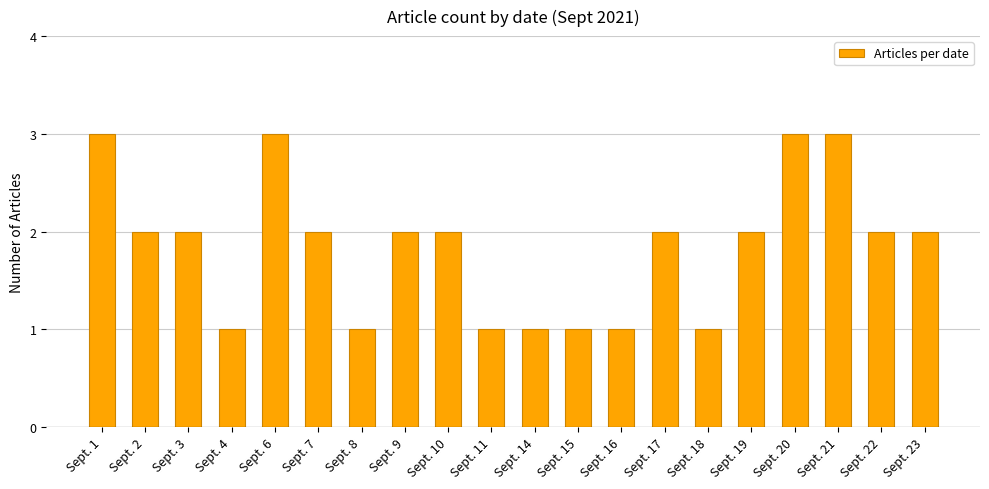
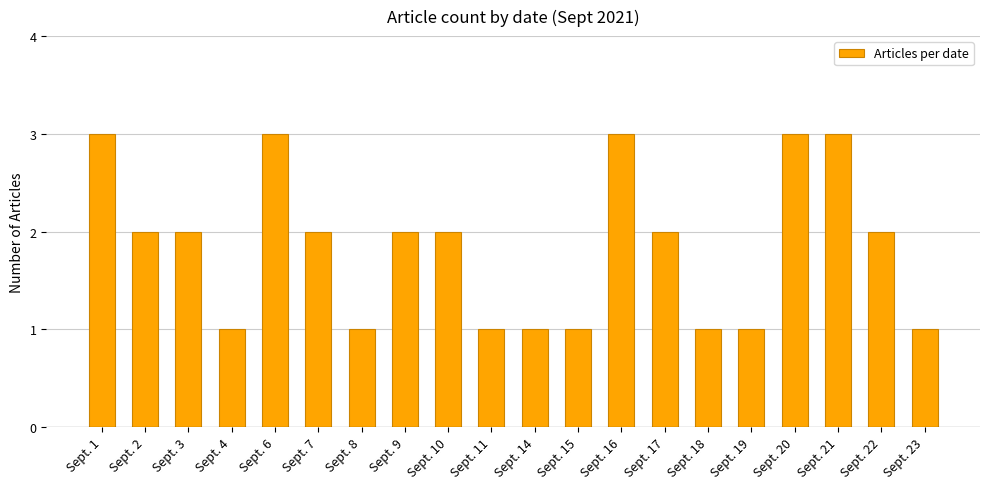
  {
    "Sept. 1": 3,
    "Sept. 2": 2,
    "Sept. 3": 2,
    "Sept. 4": 1,
    "Sept. 6": 3,
    "Sept. 7": 2,
    "Sept. 8": 1,
    "Sept. 9": 2,
    "Sept. 10": 2,
    "Sept. 11": 1,
    "Sept. 14": 1,
    "Sept. 15": 1,
-   "Sept. 16": 1,
+   "Sept. 16": 3,
    "Sept. 17": 2,
    "Sept. 18": 1,
-   "Sept. 19": 2,
+   "Sept. 19": 1,
    "Sept. 20": 3,
    "Sept. 21": 3,
    "Sept. 22": 2,
-   "Sept. 23": 2
+   "Sept. 23": 1
  }
